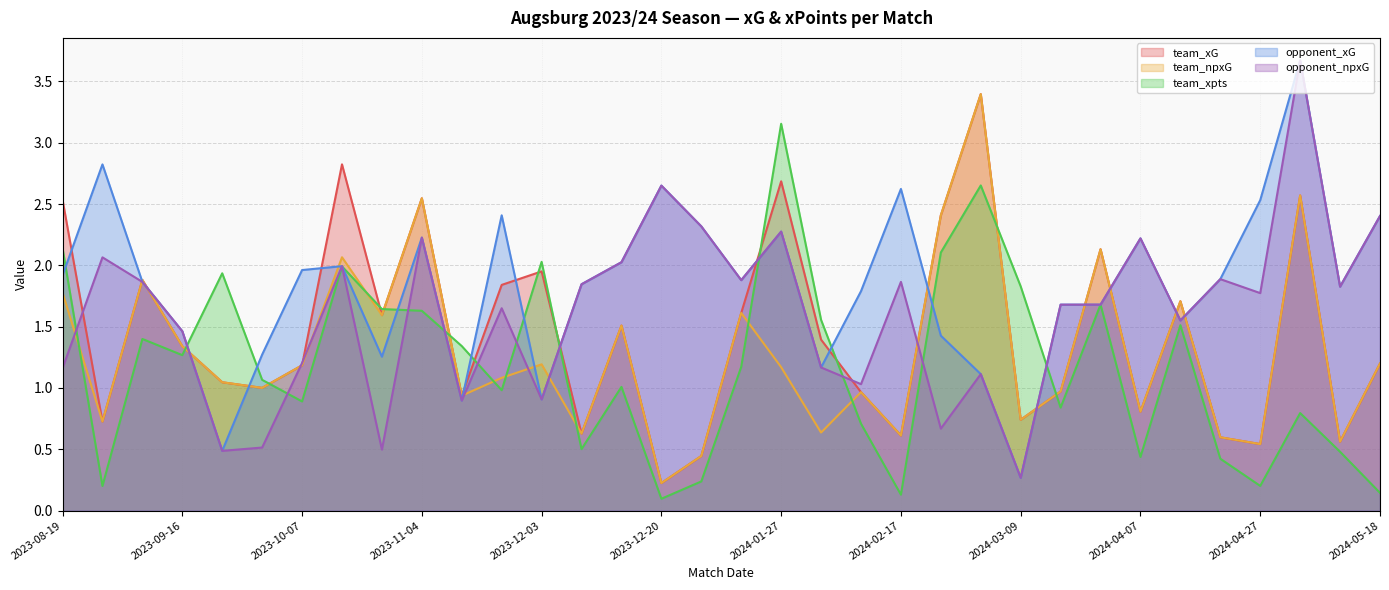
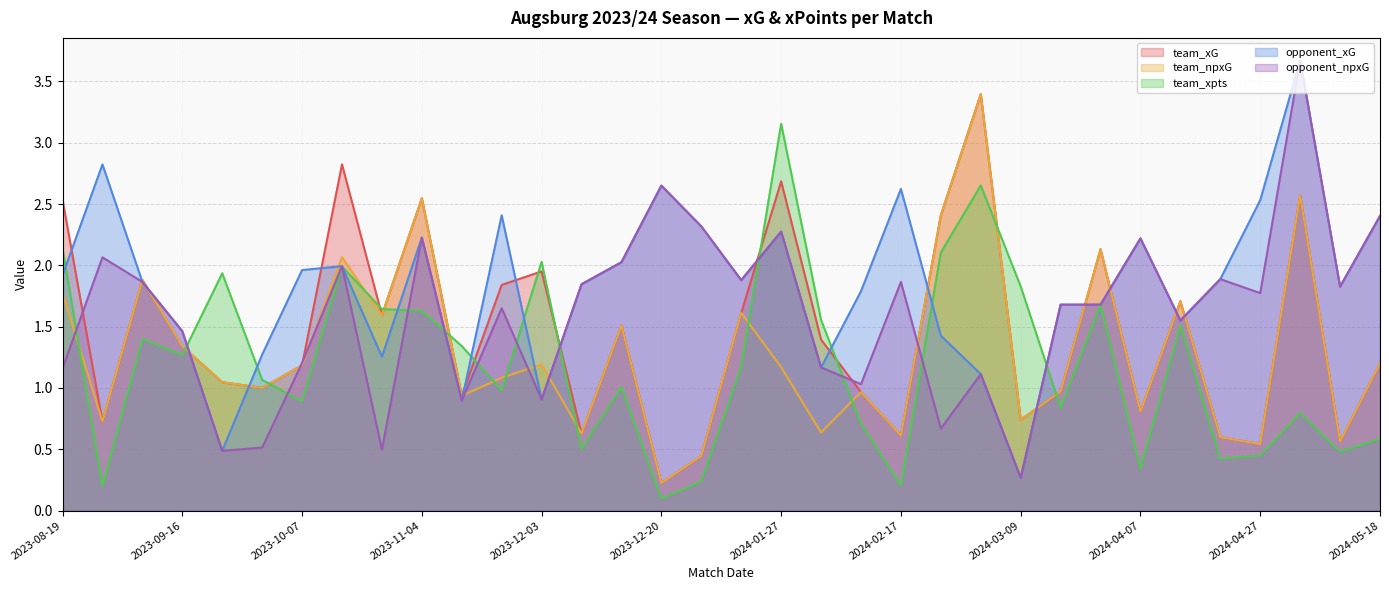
  {
    "team_xpts": {
      "2023-08-19": 2.14,
      "2023-09-16": 1.27,
      "2023-10-07": 0.89,
      "2023-11-04": 1.63,
      "2023-12-03": 2.03,
      "2023-12-20": 0.10,
      "2024-01-27": 3.15,
-     "2024-02-17": 0.13,
+     "2024-02-17": 0.21,
      "2024-03-09": 1.83,
-     "2024-04-07": 0.44,
-     "2024-04-27": 0.20,
-     "2024-05-18": 0.14
+     "2024-04-07": 0.34,
+     "2024-04-27": 0.45,
+     "2024-05-18": 0.59
    }
  }
